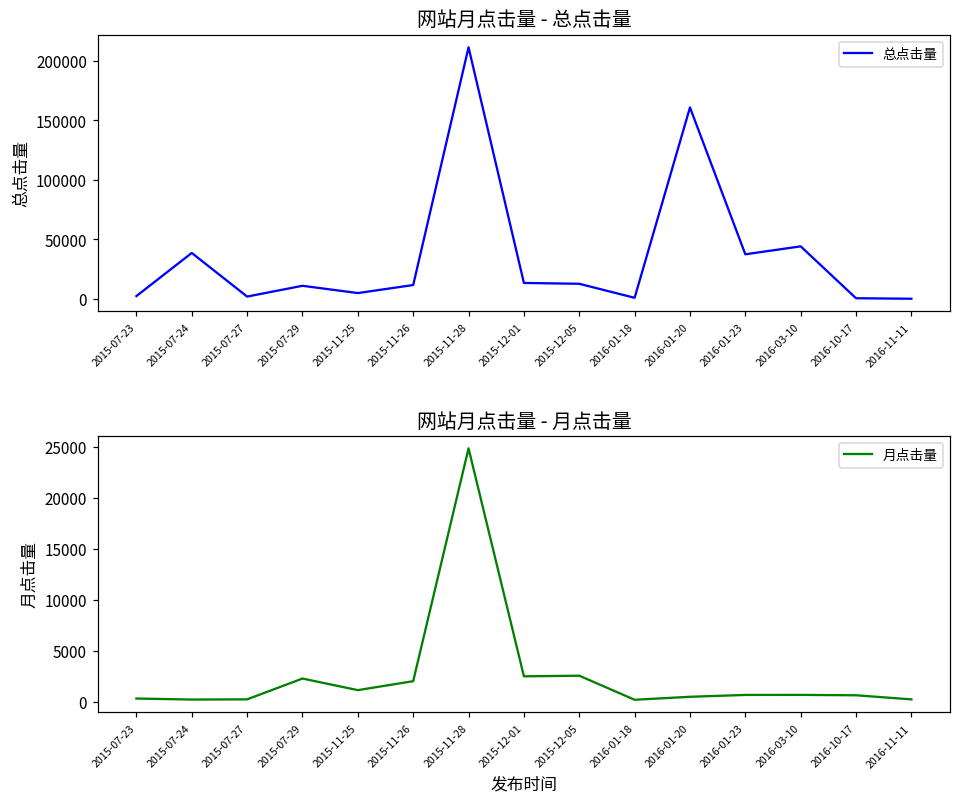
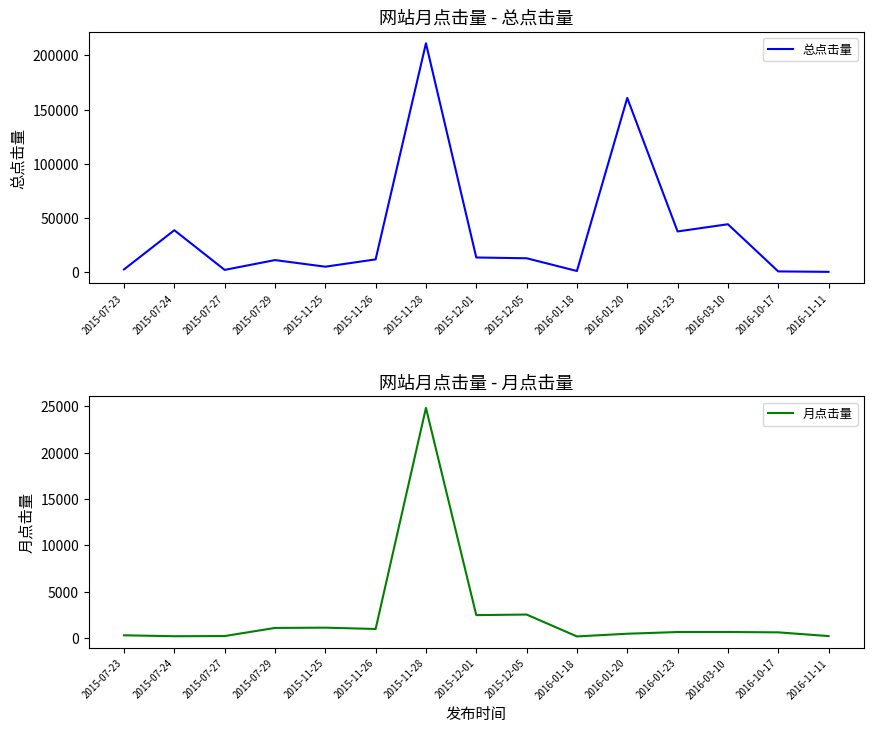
  {
    "网站月点击量 - 总点击量": {
      "2015-07-23": 2000,
      "2015-07-24": 39000,
      "2015-07-27": 2000,
      "2015-07-29": 11000,
      "2015-11-25": 5000,
      "2015-11-26": 12000,
      "2015-11-28": 211000,
      "2015-12-01": 13000,
      "2015-12-05": 13000,
      "2016-01-18": 1000,
      "2016-01-20": 161000,
      "2016-01-23": 38000,
      "2016-03-10": 44000,
      "2016-10-17": 1000,
      "2016-11-11": 0
    },
    "网站月点击量 - 月点击量": {
      "2015-07-23": 0,
      "2015-07-24": 0,
      "2015-07-27": 0,
-     "2015-07-29": 2000,
+     "2015-07-29": 1000,
      "2015-11-25": 1000,
-     "2015-11-26": 2000,
+     "2015-11-26": 1000,
      "2015-11-28": 25000,
      "2015-12-01": 2000,
      "2015-12-05": 3000,
      "2016-01-18": 0,
      "2016-01-20": 0,
      "2016-01-23": 1000,
      "2016-03-10": 1000,
      "2016-10-17": 1000,
      "2016-11-11": 0
    }
  }
